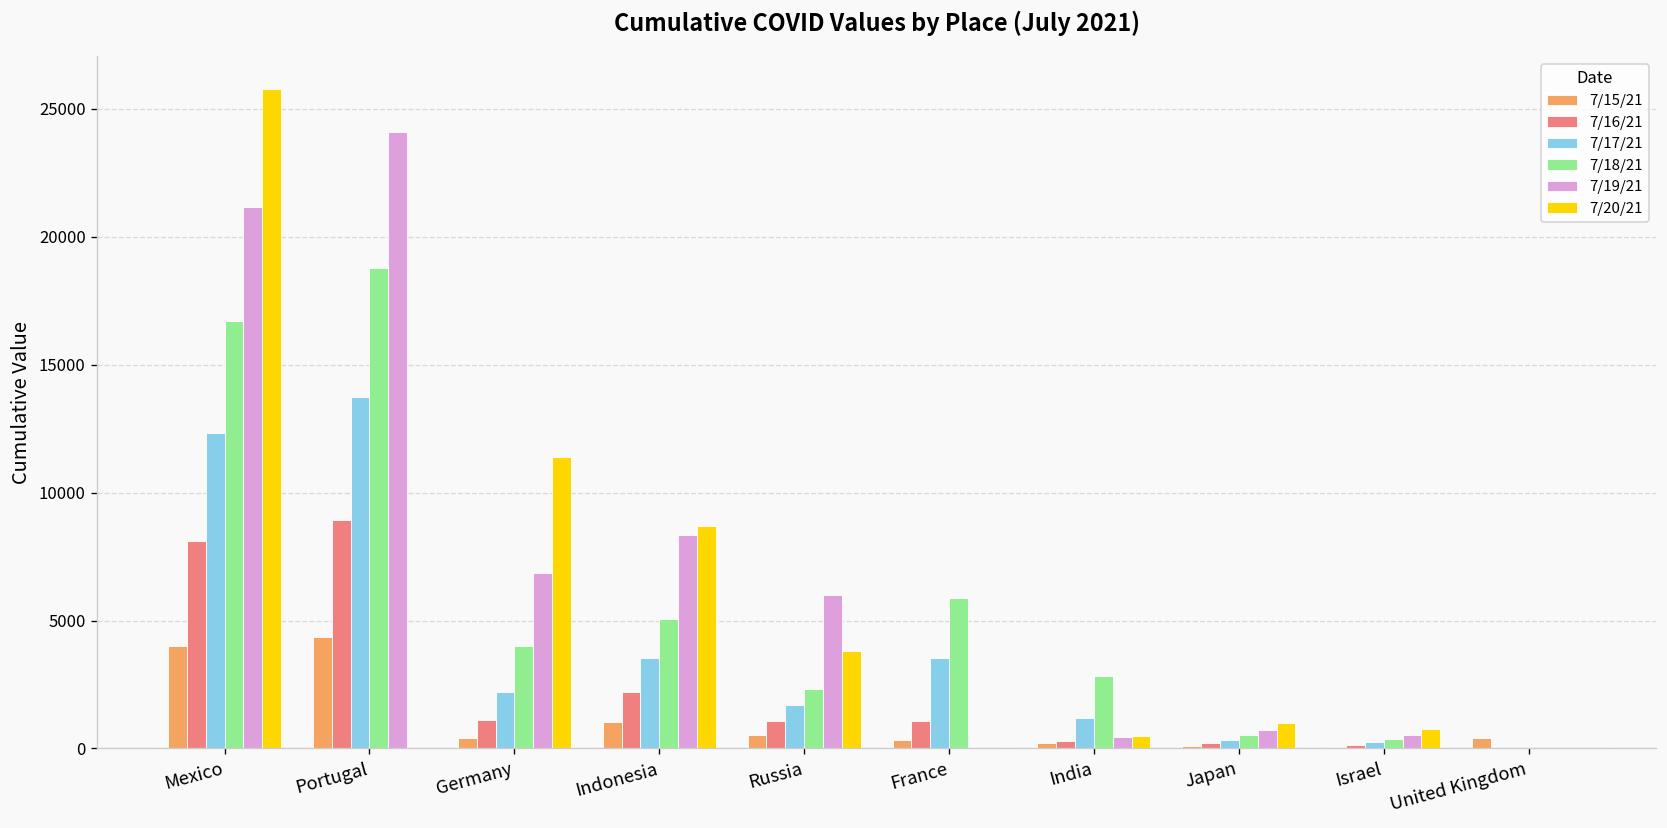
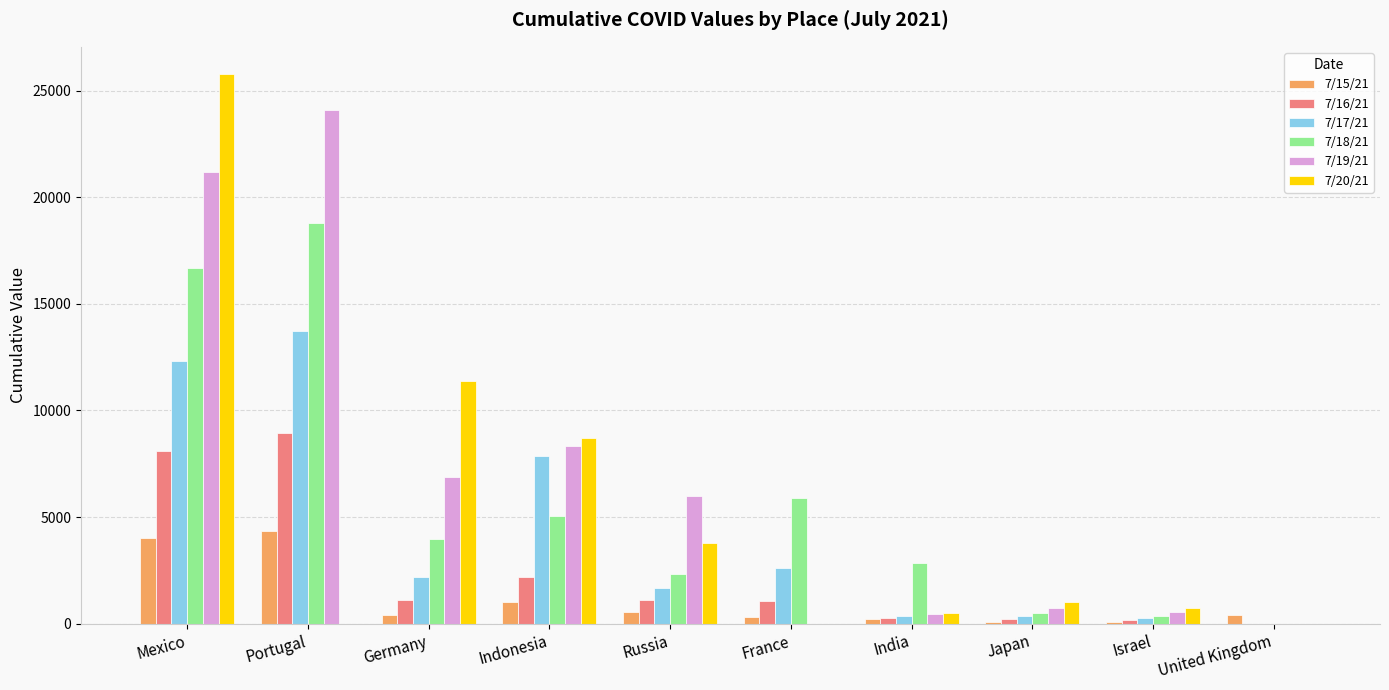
  {
    "7/17/21": {
      "Mexico": 12300,
      "Portugal": 13700,
      "Germany": 2200,
-     "Indonesia": 3500,
+     "Indonesia": 7900,
      "Russia": 1700,
-     "France": 3500,
-     "India": 1200,
+     "France": 2600,
+     "India": 300,
      "Japan": 300,
      "Israel": 300,
      "United Kingdom": 0
    },
    "7/18/21": {
      "Mexico": 16700,
      "Portugal": 18800,
      "Germany": 4000,
      "Indonesia": 5100,
      "Russia": 2300,
      "France": 5900,
      "India": 2800,
      "Japan": 500,
      "Israel": 400,
      "United Kingdom": 0
    },
    "7/19/21": {
      "Mexico": 21200,
      "Portugal": 24100,
      "Germany": 6900,
      "Indonesia": 8300,
      "Russia": 6000,
      "France": 0,
      "India": 400,
      "Japan": 700,
      "Israel": 500,
      "United Kingdom": 0
    },
    "7/20/21": {
      "Mexico": 25800,
      "Portugal": 0,
      "Germany": 11400,
      "Indonesia": 8700,
      "Russia": 3800,
      "France": 0,
      "India": 500,
      "Japan": 1000,
      "Israel": 700,
      "United Kingdom": 0
    }
  }
